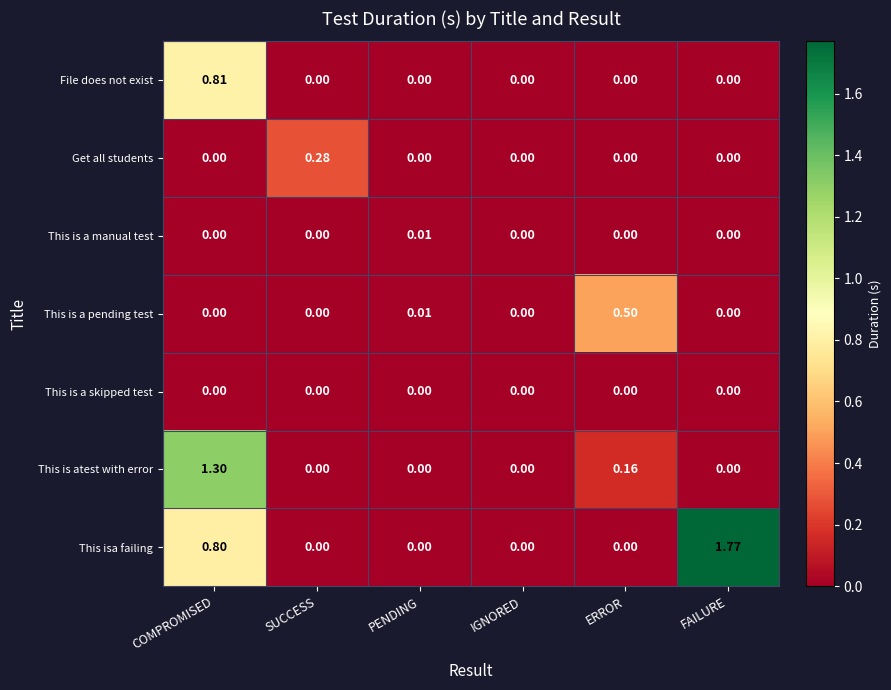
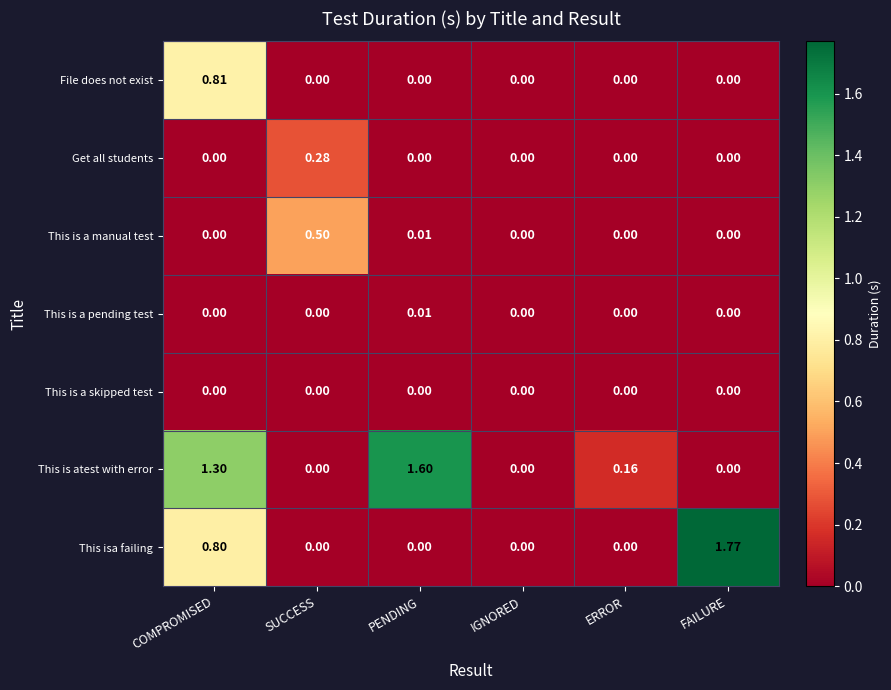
  {
    "File does not exist": {
      "COMPROMISED": 0.81,
      "SUCCESS": 0.00,
      "PENDING": 0.00,
      "IGNORED": 0.00,
      "ERROR": 0.00,
      "FAILURE": 0.00
    },
    "Get all students": {
      "COMPROMISED": 0.00,
      "SUCCESS": 0.28,
      "PENDING": 0.00,
      "IGNORED": 0.00,
      "ERROR": 0.00,
      "FAILURE": 0.00
    },
    "This is a manual test": {
      "COMPROMISED": 0.00,
-     "SUCCESS": 0.00,
+     "SUCCESS": 0.50,
      "PENDING": 0.01,
      "IGNORED": 0.00,
      "ERROR": 0.00,
      "FAILURE": 0.00
    },
    "This is a pending test": {
      "COMPROMISED": 0.00,
      "SUCCESS": 0.00,
      "PENDING": 0.01,
      "IGNORED": 0.00,
-     "ERROR": 0.50,
+     "ERROR": 0.00,
      "FAILURE": 0.00
    },
    "This is a skipped test": {
      "COMPROMISED": 0.00,
      "SUCCESS": 0.00,
      "PENDING": 0.00,
      "IGNORED": 0.00,
      "ERROR": 0.00,
      "FAILURE": 0.00
    },
    "This is atest with error": {
      "COMPROMISED": 1.30,
      "SUCCESS": 0.00,
-     "PENDING": 0.00,
+     "PENDING": 1.60,
      "IGNORED": 0.00,
      "ERROR": 0.16,
      "FAILURE": 0.00
    },
    "This isa failing": {
      "COMPROMISED": 0.80,
      "SUCCESS": 0.00,
      "PENDING": 0.00,
      "IGNORED": 0.00,
      "ERROR": 0.00,
      "FAILURE": 1.77
    }
  }
